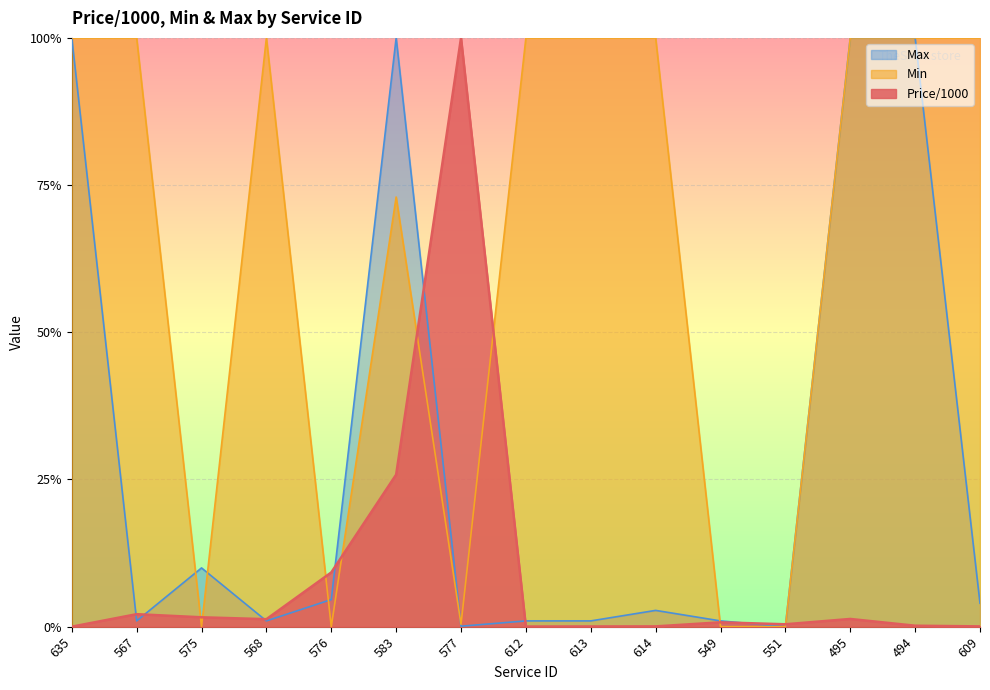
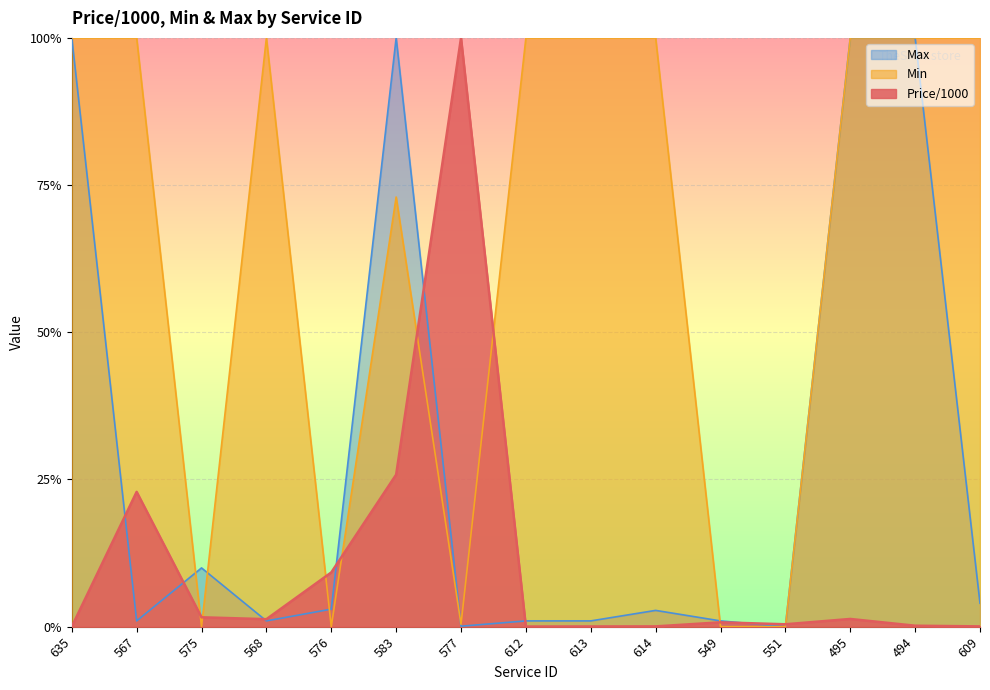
  {
    "Max": {
      "567": "1%",
      "575": "10%",
-     "576": "5%",
+     "576": "3%",
      "583": "100%",
      "612": "1%",
      "613": "1%",
      "614": "3%",
      "609": "4%"
    },
    "Min": {
      "567": "100%",
      "575": "0%",
      "568": "100%",
      "576": "0%",
      "583": "73%",
      "612": "100%",
      "613": "100%",
      "614": "100%",
      "549": "0%",
      "609": "100%"
    },
    "Price/1000": {
      "635": "0%",
-     "567": "2%",
+     "567": "23%",
      "575": "2%",
      "576": "9%",
      "583": "26%",
      "577": "100%",
      "612": "0%",
      "613": "0%",
      "614": "0%",
      "495": "1%",
      "494": "0%",
      "609": "0%"
    }
  }
